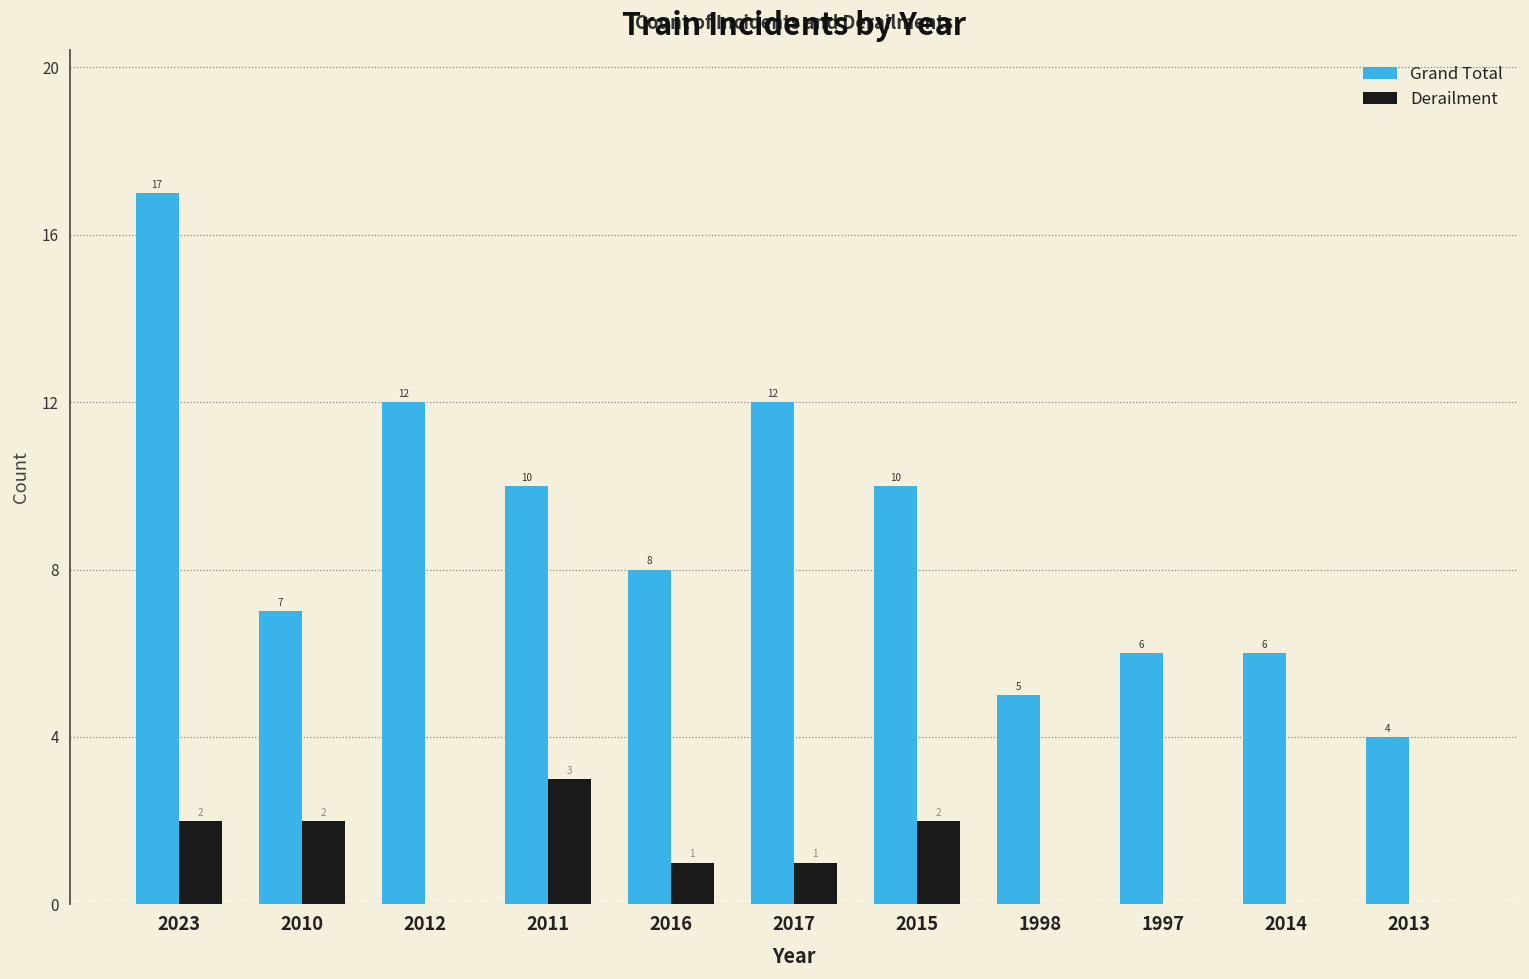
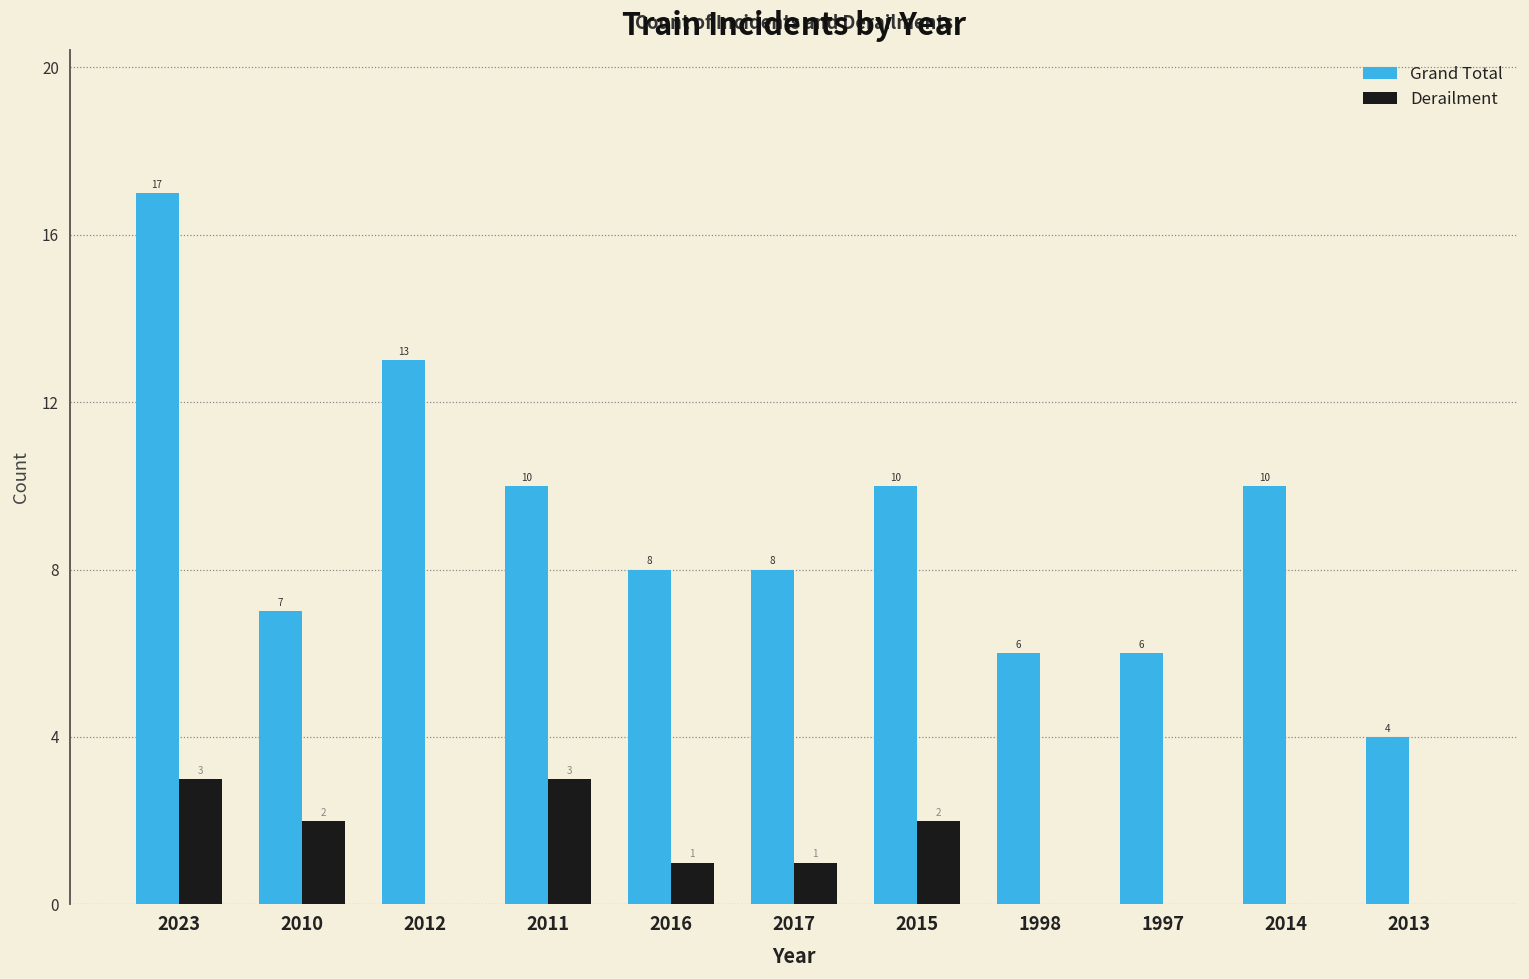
  {
    "Grand Total": {
      "2023": 17,
      "2010": 7,
-     "2012": 12,
+     "2012": 13,
      "2011": 10,
      "2016": 8,
-     "2017": 12,
+     "2017": 8,
      "2015": 10,
-     "1998": 5,
+     "1998": 6,
      "1997": 6,
-     "2014": 6,
+     "2014": 10,
      "2013": 4
    },
    "Derailment": {
-     "2023": 2,
+     "2023": 3,
      "2010": 2,
      "2011": 3,
      "2016": 1,
      "2017": 1,
      "2015": 2
    }
  }
